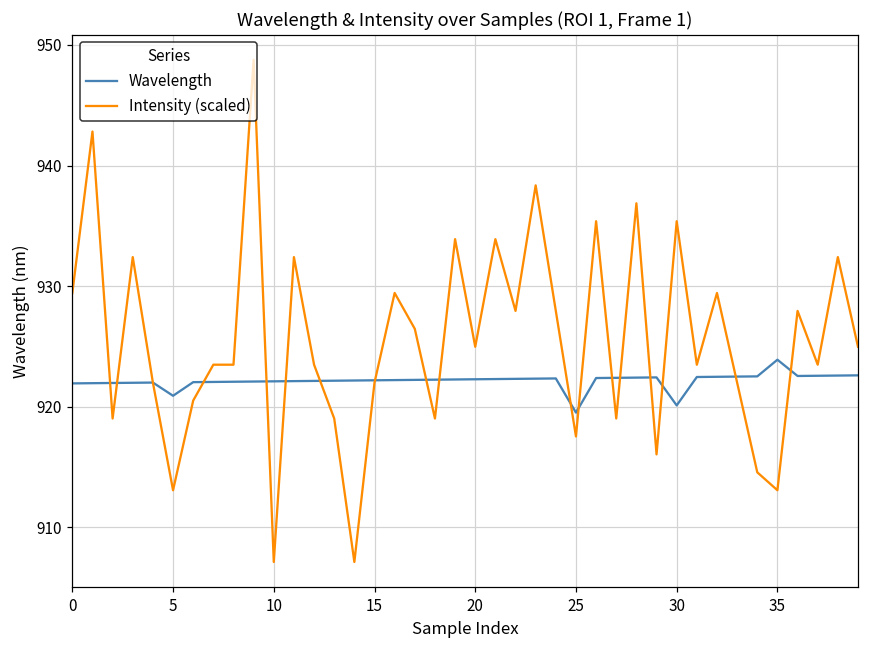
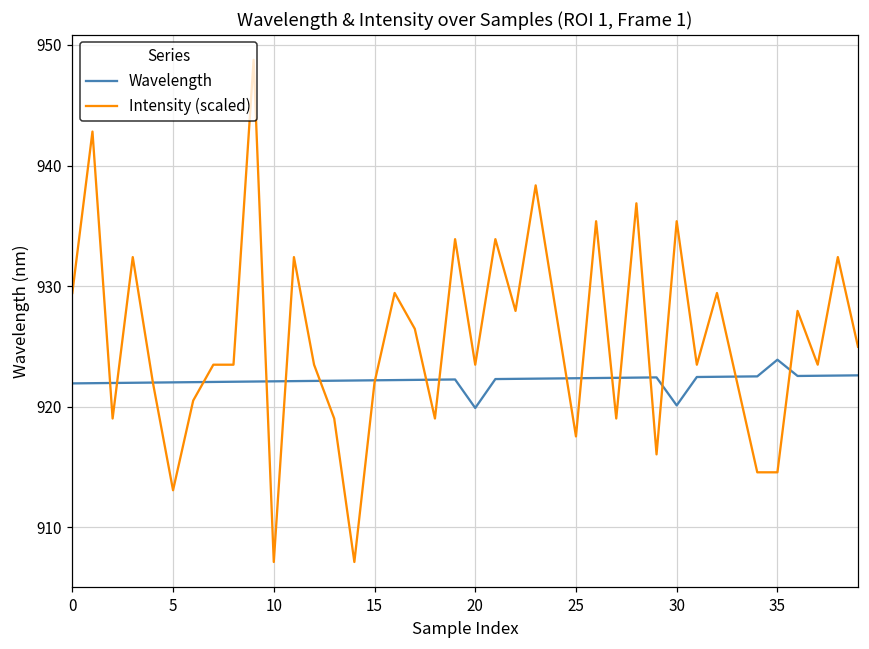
  {
    "Wavelength": {
      "0": 921.9,
-     "5": 920.9,
+     "5": 922.0,
      "10": 922.1,
-     "20": 922.3,
-     "25": 919.5,
+     "20": 919.9,
+     "25": 922.4,
      "30": 920.1,
      "35": 923.9
    },
    "Intensity (scaled)": {
      "0": 929.4,
      "5": 913.1,
      "10": 907.1,
-     "20": 925.0,
+     "20": 923.5,
      "25": 917.5,
      "30": 935.4,
-     "35": 913.1
+     "35": 914.6
    }
  }
